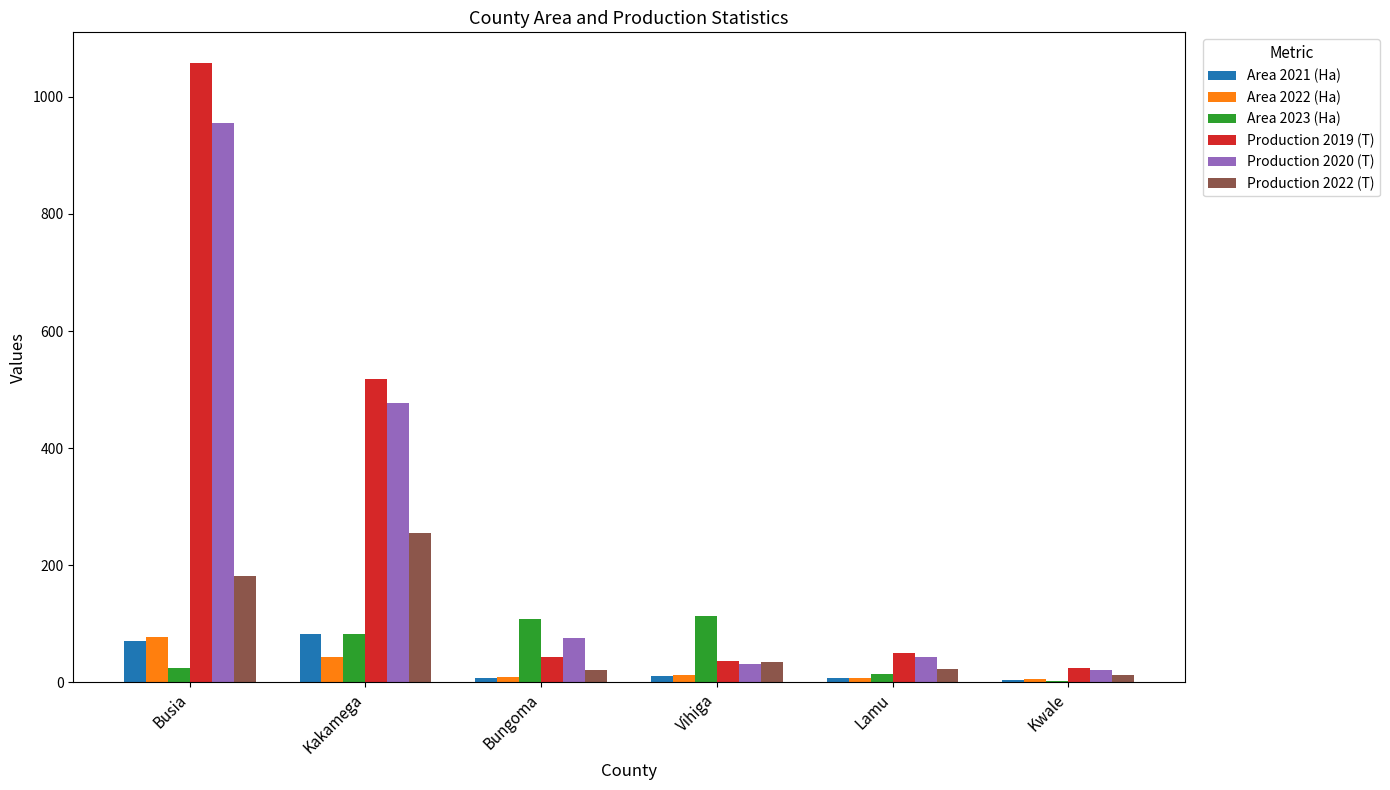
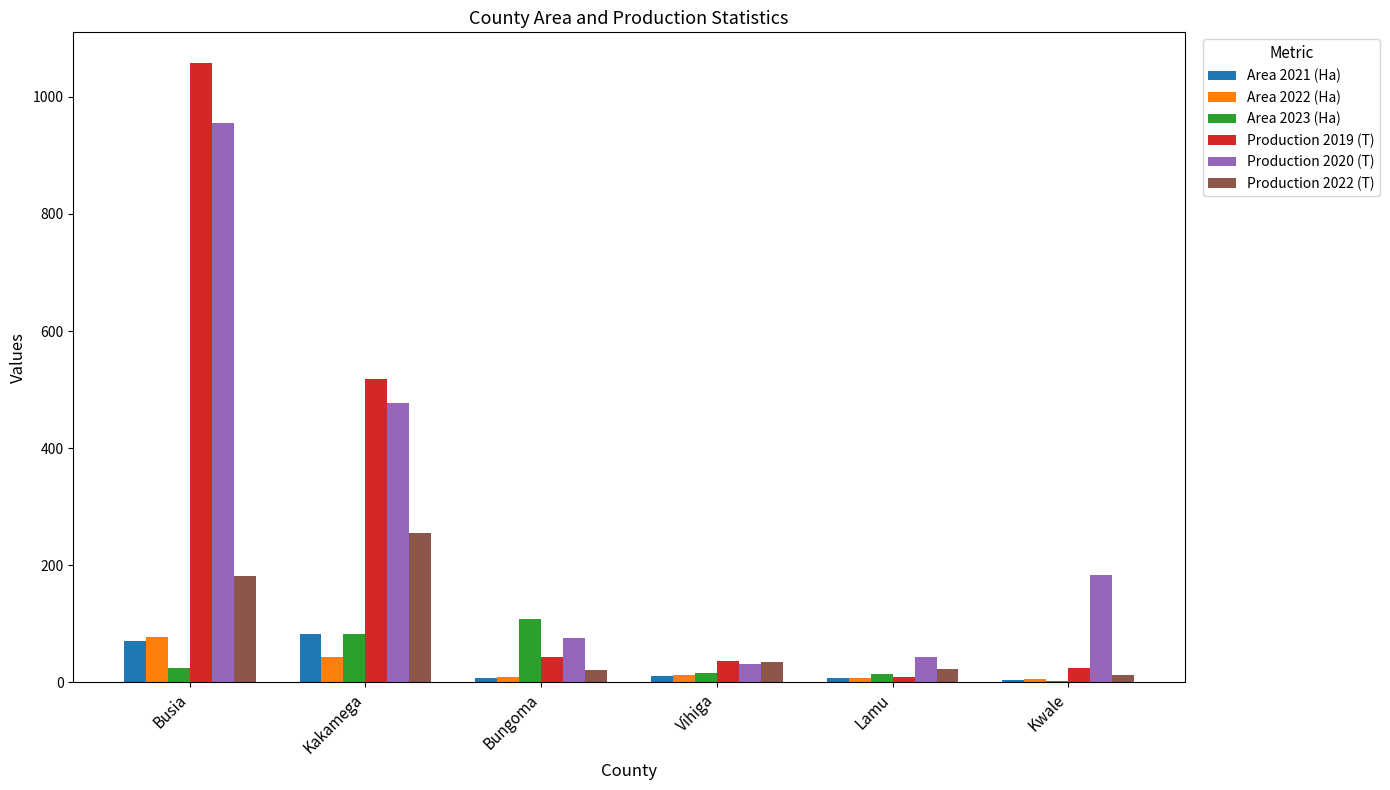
  {
    "Area 2021 (Ha)": {
      "Busia": 70,
      "Kakamega": 80,
      "Bungoma": 10,
      "Vihiga": 10,
      "Lamu": 10,
      "Kwale": 10
    },
    "Area 2022 (Ha)": {
      "Busia": 80,
      "Kakamega": 40,
      "Bungoma": 10,
      "Vihiga": 10,
      "Lamu": 10,
      "Kwale": 10
    },
    "Area 2023 (Ha)": {
      "Busia": 30,
      "Kakamega": 80,
      "Bungoma": 110,
-     "Vihiga": 110,
+     "Vihiga": 20,
      "Lamu": 20
    },
    "Production 2019 (T)": {
      "Busia": 1060,
      "Kakamega": 520,
      "Bungoma": 40,
      "Vihiga": 40,
-     "Lamu": 50,
+     "Lamu": 10,
      "Kwale": 30
    },
    "Production 2020 (T)": {
      "Busia": 960,
      "Kakamega": 480,
      "Bungoma": 80,
      "Vihiga": 30,
      "Lamu": 40,
-     "Kwale": 20
+     "Kwale": 180
    },
    "Production 2022 (T)": {
      "Busia": 180,
      "Kakamega": 260,
      "Bungoma": 20,
      "Vihiga": 40,
      "Lamu": 20,
      "Kwale": 10
    }
  }
